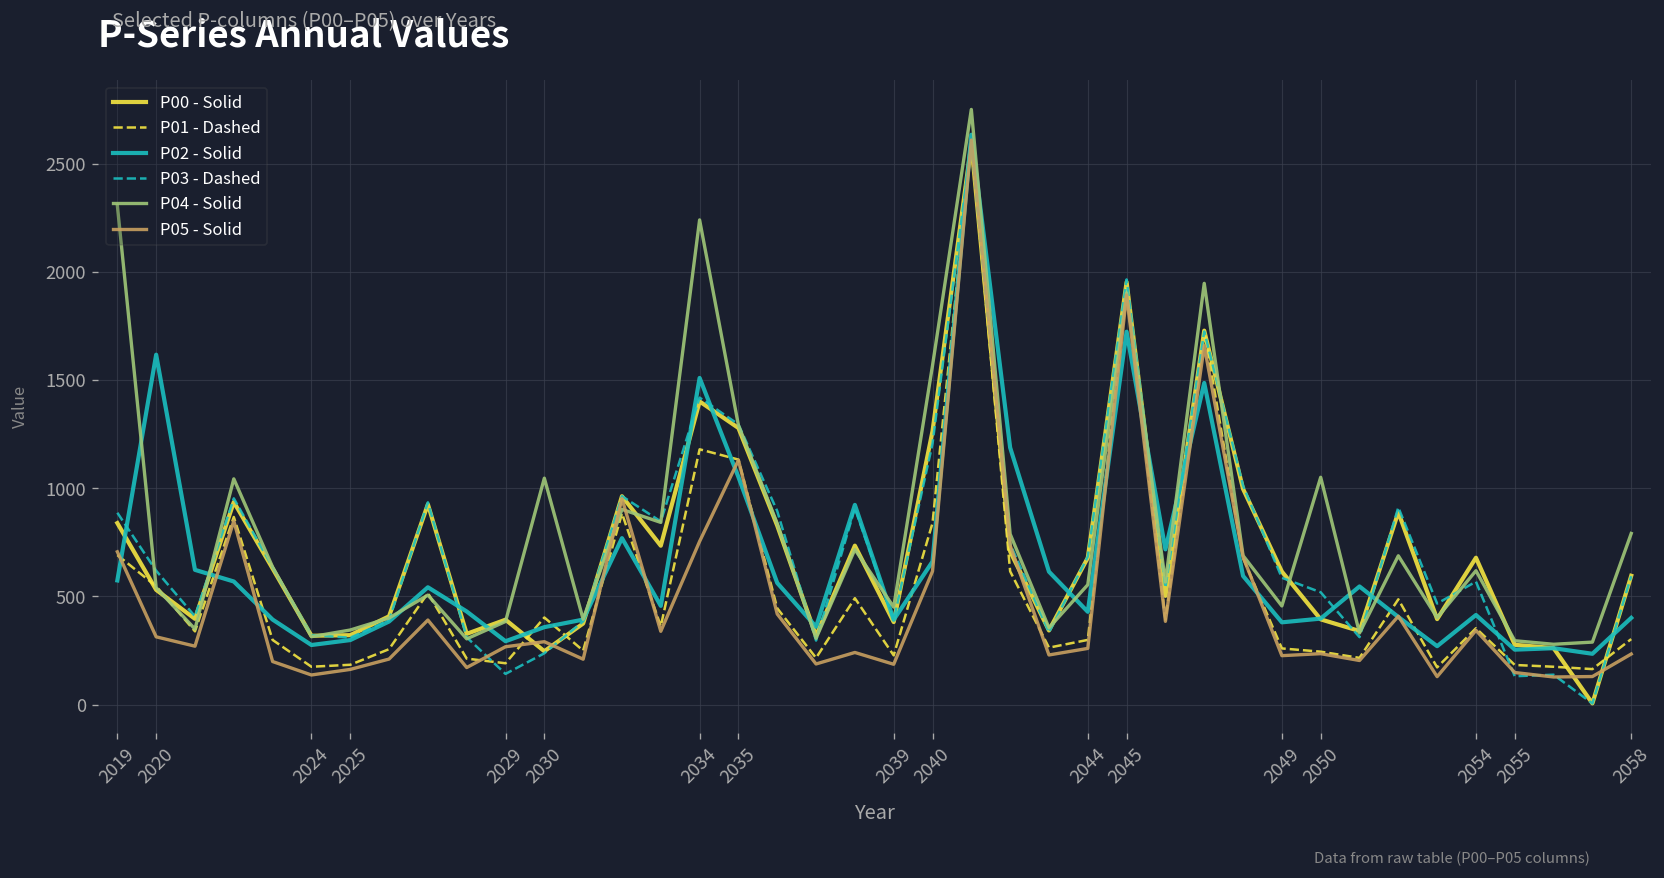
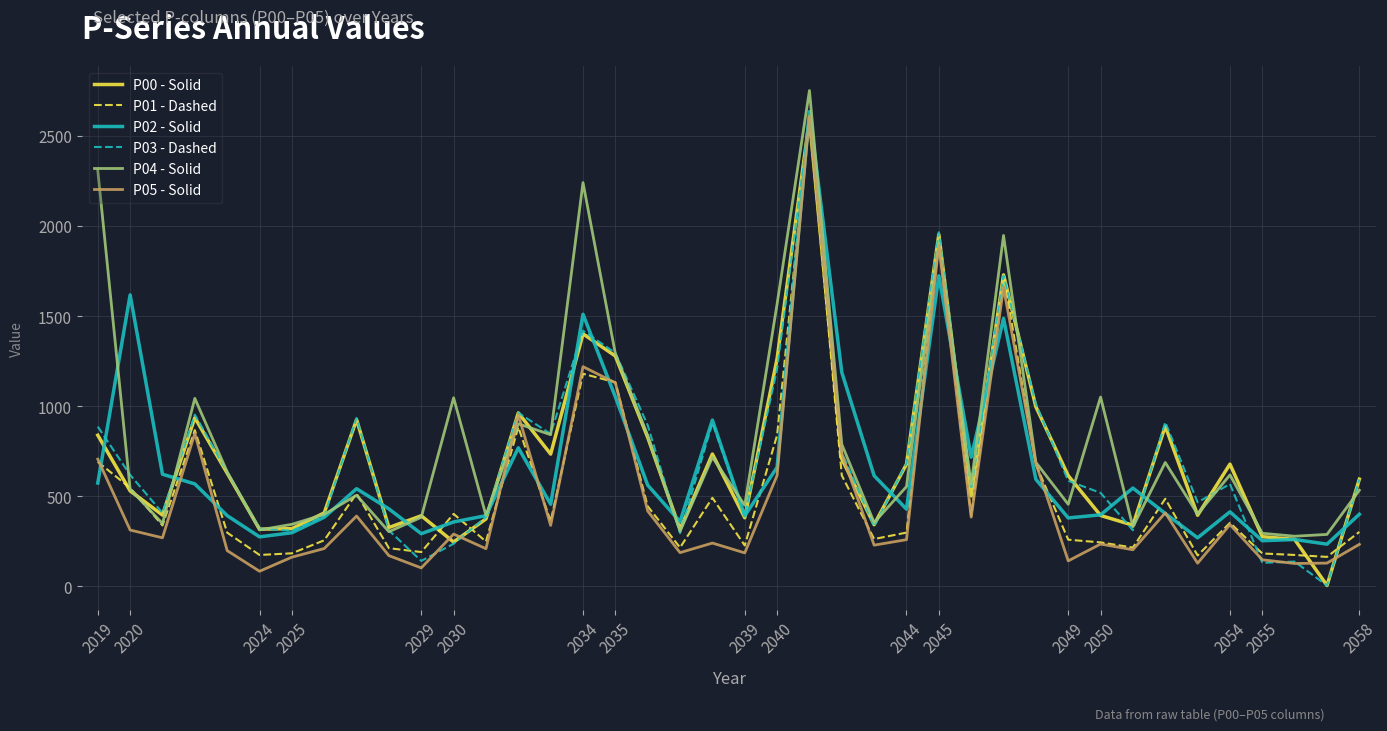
  {
    "P04 - Solid": {
      "2025": 340,
      "2030": 1050,
      "2034": 2240,
      "2039": 450,
      "2040": 1570,
      "2044": 550,
      "2049": 460,
      "2050": 1050,
      "2054": 620,
      "2055": 300,
-     "2058": 790
+     "2058": 530
    },
    "P05 - Solid": {
      "2019": 710,
      "2020": 310,
-     "2024": 140,
+     "2024": 80,
      "2025": 160,
-     "2029": 270,
+     "2029": 100,
      "2030": 290,
-     "2034": 750,
+     "2034": 1220,
      "2039": 190,
      "2040": 620,
      "2044": 260,
-     "2049": 230,
+     "2049": 140,
      "2055": 150,
      "2058": 230
    }
  }
